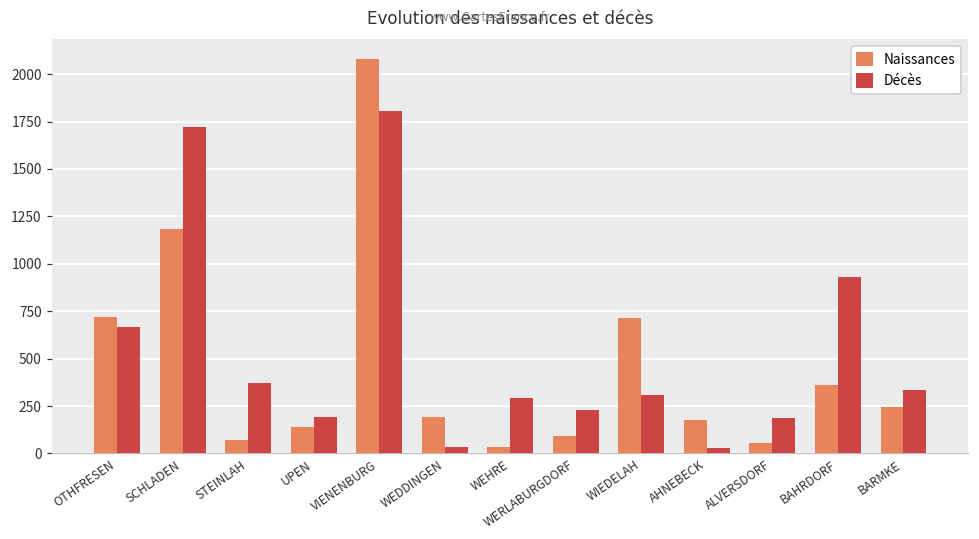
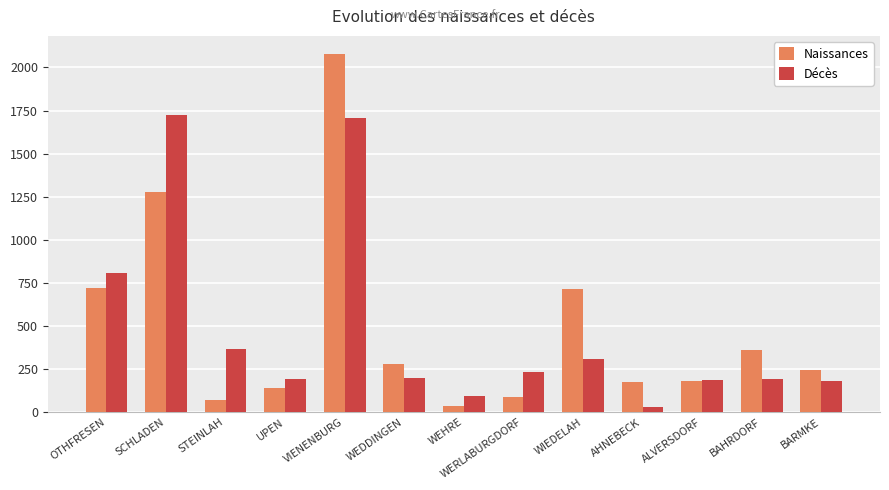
  {
    "Naissances": {
      "OTHFRESEN": 720,
-     "SCHLADEN": 1180,
+     "SCHLADEN": 1280,
      "STEINLAH": 70,
      "UPEN": 140,
      "VIENENBURG": 2080,
-     "WEDDINGEN": 190,
+     "WEDDINGEN": 280,
      "WEHRE": 30,
      "WERLABURGDORF": 90,
      "WIEDELAH": 720,
      "AHNEBECK": 170,
-     "ALVERSDORF": 60,
+     "ALVERSDORF": 180,
      "BAHRDORF": 360,
      "BARMKE": 240
    },
    "Décès": {
-     "OTHFRESEN": 670,
+     "OTHFRESEN": 810,
      "SCHLADEN": 1720,
      "STEINLAH": 370,
      "UPEN": 190,
-     "VIENENBURG": 1810,
-     "WEDDINGEN": 40,
-     "WEHRE": 290,
+     "VIENENBURG": 1710,
+     "WEDDINGEN": 200,
+     "WEHRE": 100,
      "WERLABURGDORF": 230,
      "WIEDELAH": 310,
      "AHNEBECK": 30,
      "ALVERSDORF": 190,
-     "BAHRDORF": 930,
-     "BARMKE": 340
+     "BAHRDORF": 190,
+     "BARMKE": 180
    }
  }
